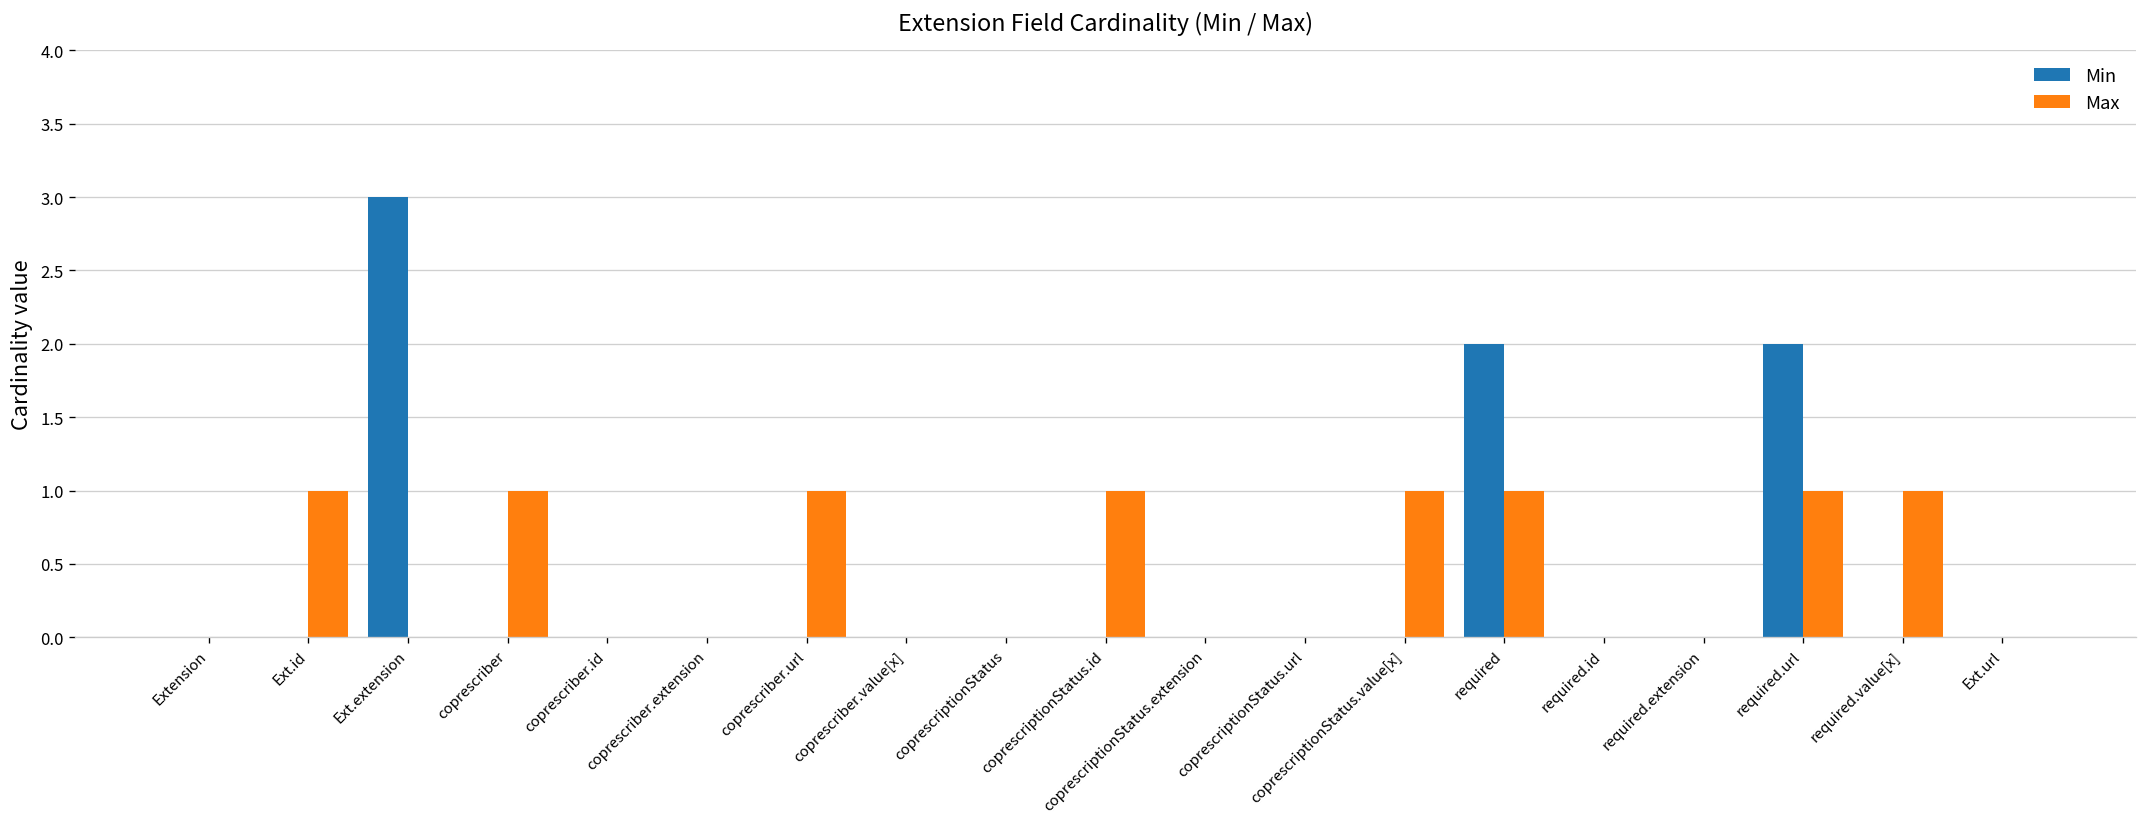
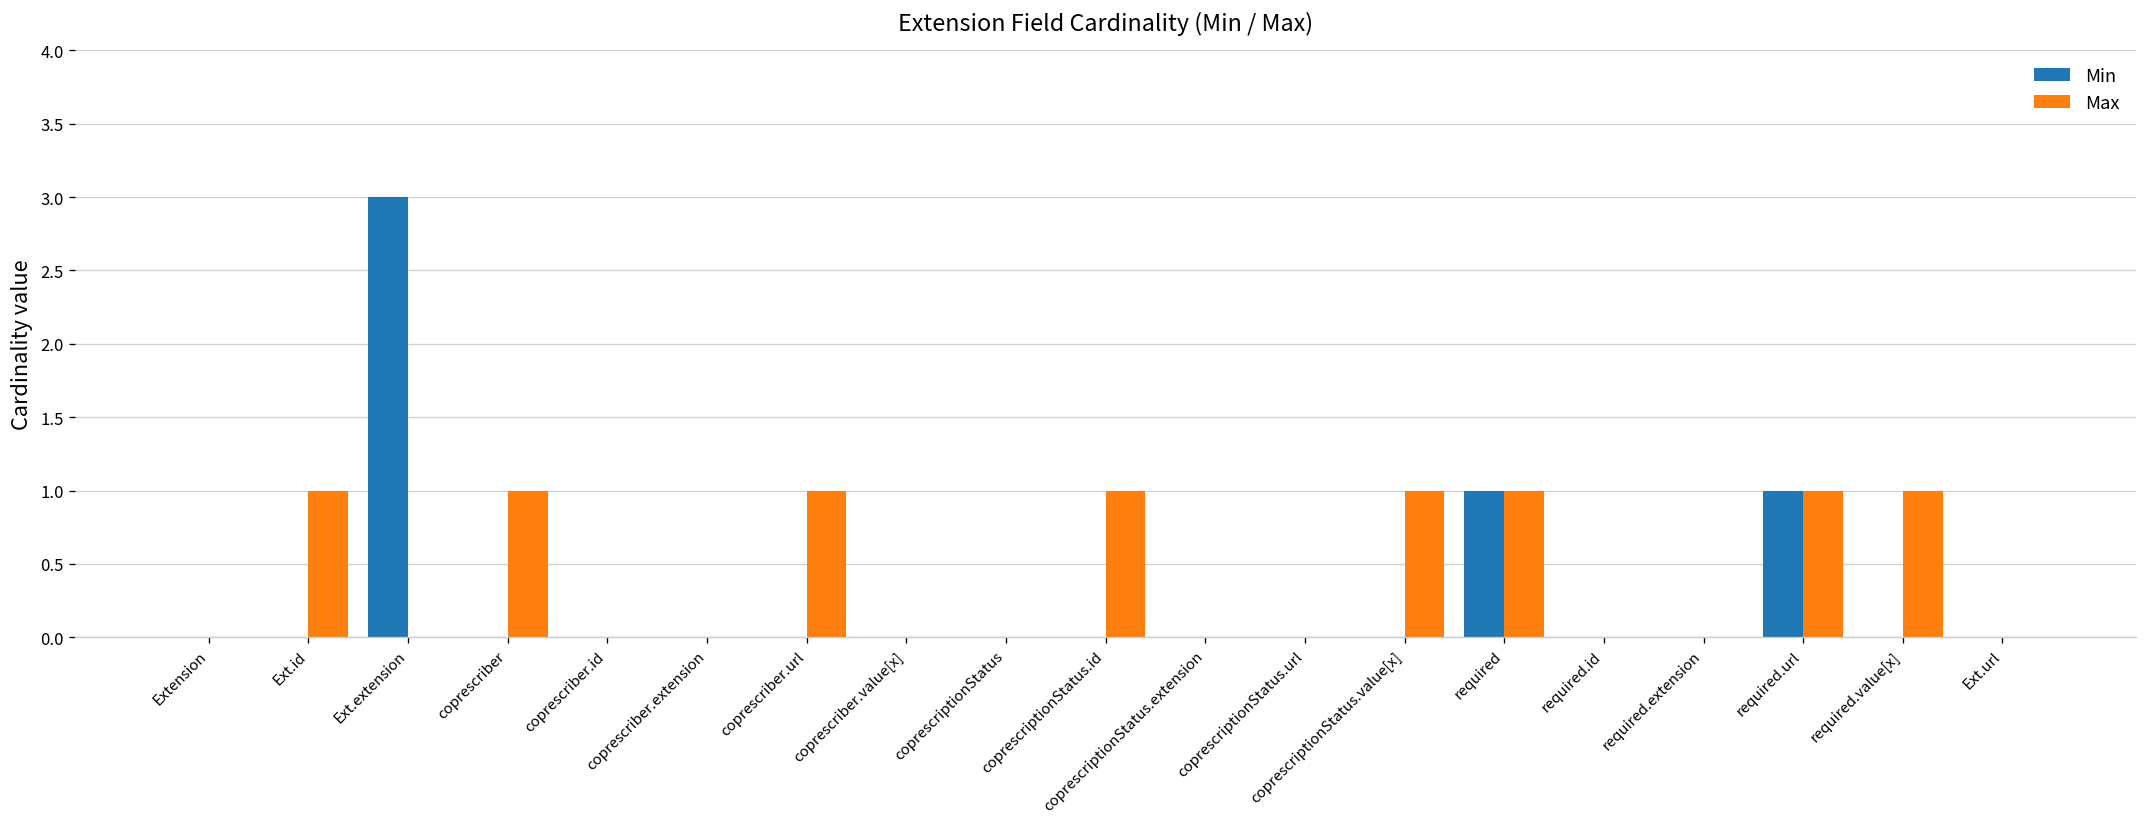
  {
    "Min": {
      "Extension": 0,
      "Ext.id": 0,
      "Ext.extension": 3,
      "coprescriber": 0,
      "coprescriber.id": 0,
      "coprescriber.extension": 0,
      "coprescriber.url": 0,
      "coprescriber.value[x]": 0,
      "coprescriptionStatus": 0,
      "coprescriptionStatus.id": 0,
      "coprescriptionStatus.extension": 0,
      "coprescriptionStatus.url": 0,
      "coprescriptionStatus.value[x]": 0,
-     "required": 2,
+     "required": 1,
      "required.id": 0,
      "required.extension": 0,
-     "required.url": 2,
+     "required.url": 1,
      "required.value[x]": 0,
      "Ext.url": 0
    },
    "Max": {
      "Extension": 0,
      "Ext.id": 1,
      "Ext.extension": 0,
      "coprescriber": 1,
      "coprescriber.id": 0,
      "coprescriber.extension": 0,
      "coprescriber.url": 1,
      "coprescriber.value[x]": 0,
      "coprescriptionStatus": 0,
      "coprescriptionStatus.id": 1,
      "coprescriptionStatus.extension": 0,
      "coprescriptionStatus.url": 0,
      "coprescriptionStatus.value[x]": 1,
      "required": 1,
      "required.id": 0,
      "required.extension": 0,
      "required.url": 1,
      "required.value[x]": 1,
      "Ext.url": 0
    }
  }
